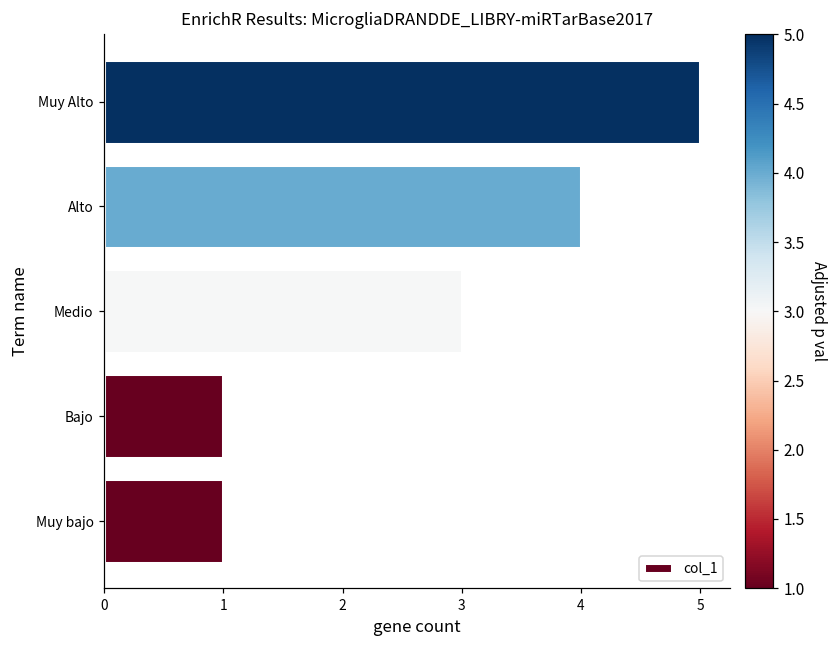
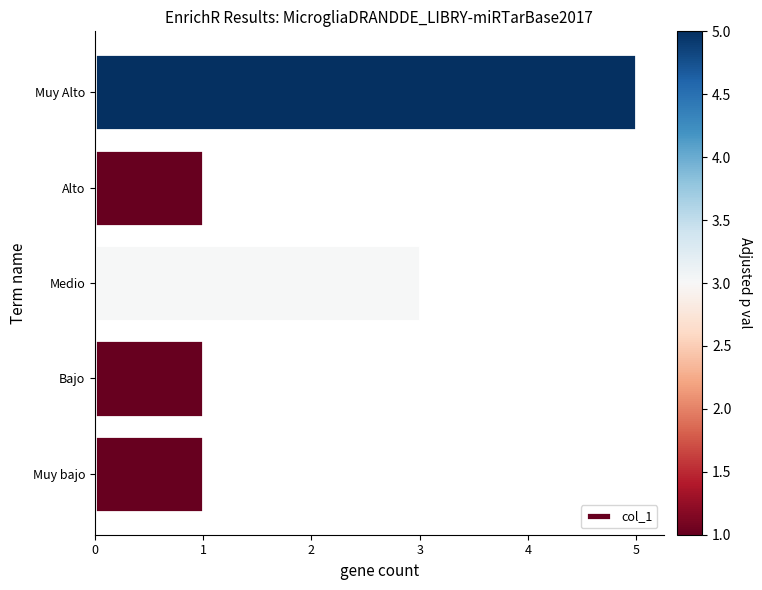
  {
    "Muy Alto": 5,
-   "Alto": 4,
+   "Alto": 1,
    "Medio": 3,
    "Bajo": 1,
    "Muy bajo": 1
  }
